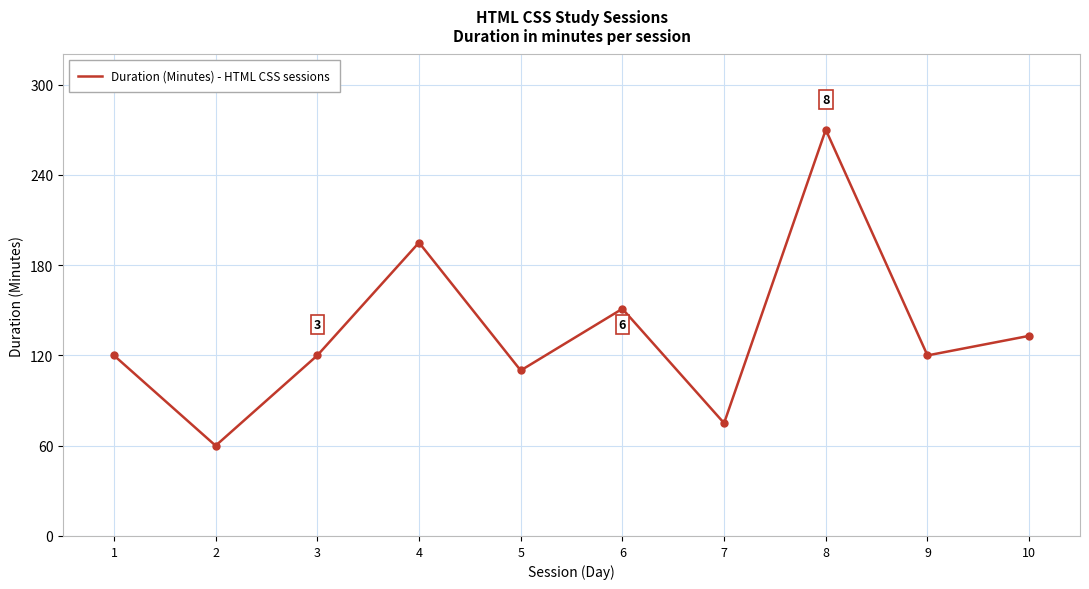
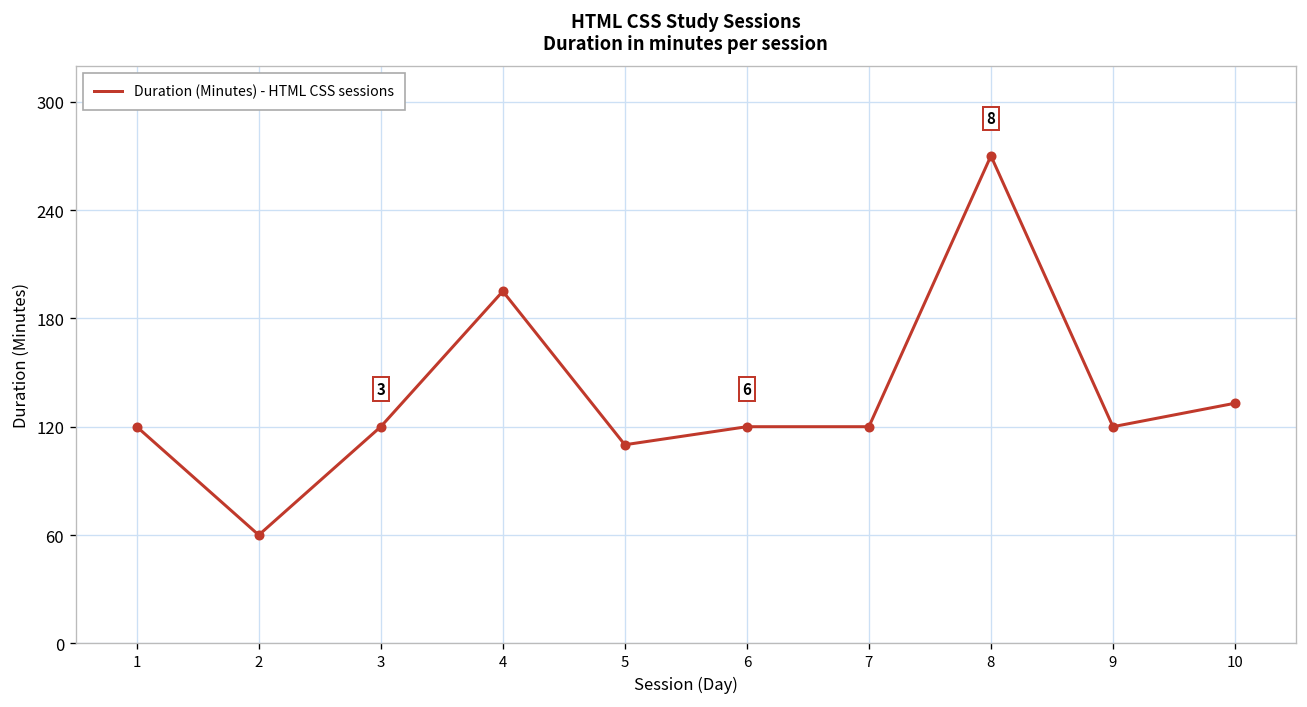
  {
    "1": 120,
    "2": 60,
    "4": 195,
    "5": 110,
-   "6": 151,
-   "7": 75,
+   "6": 120,
+   "7": 120,
    "9": 120,
    "10": 133
  }
